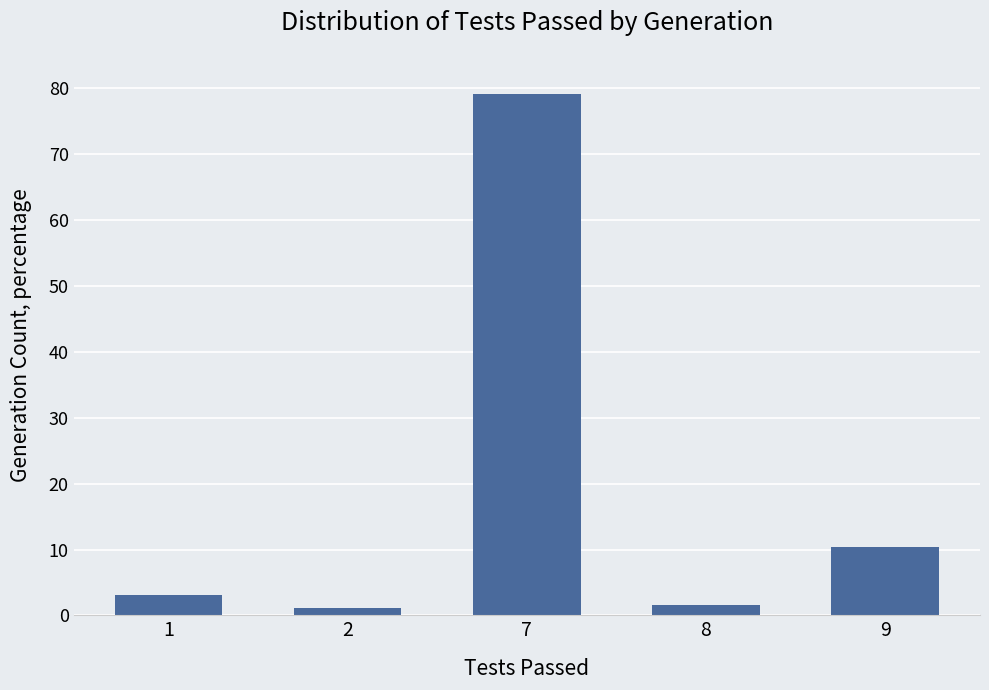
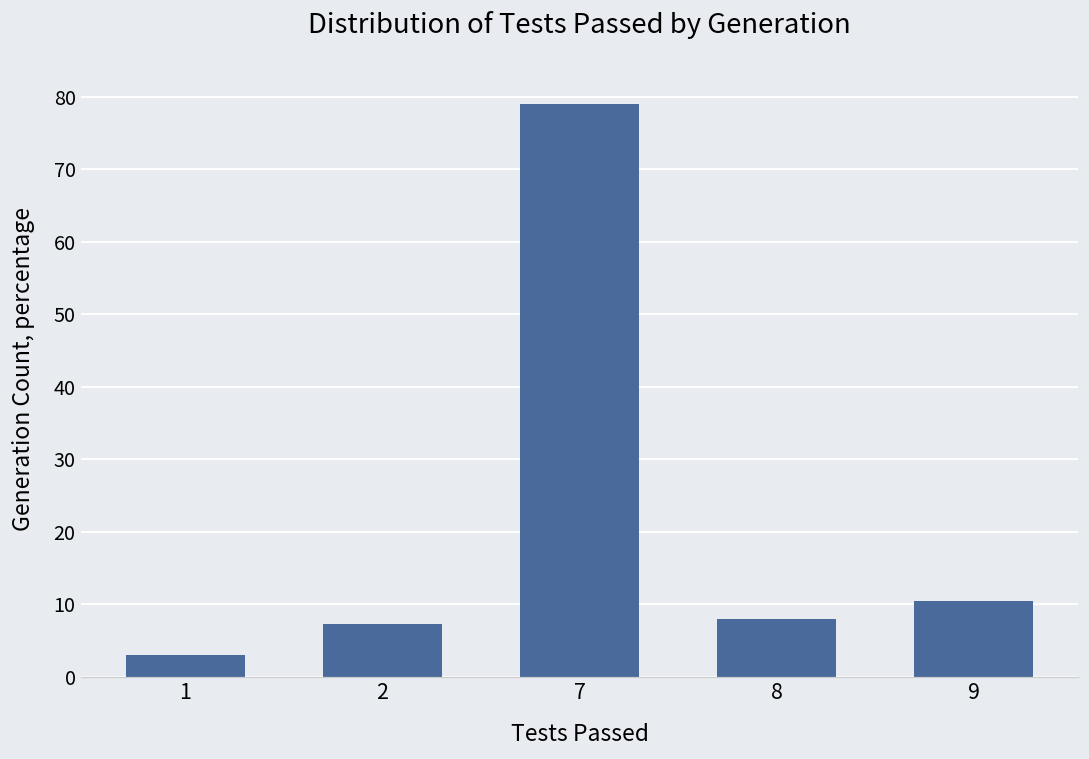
  {
    "1": 3,
-   "2": 1,
+   "2": 7,
    "7": 79,
-   "8": 2,
+   "8": 8,
    "9": 10
  }
